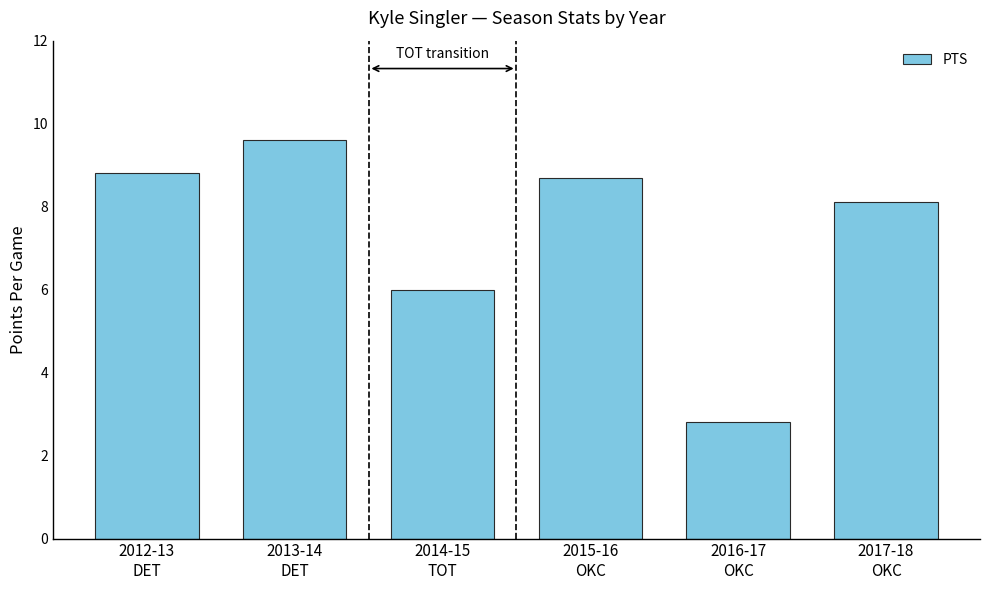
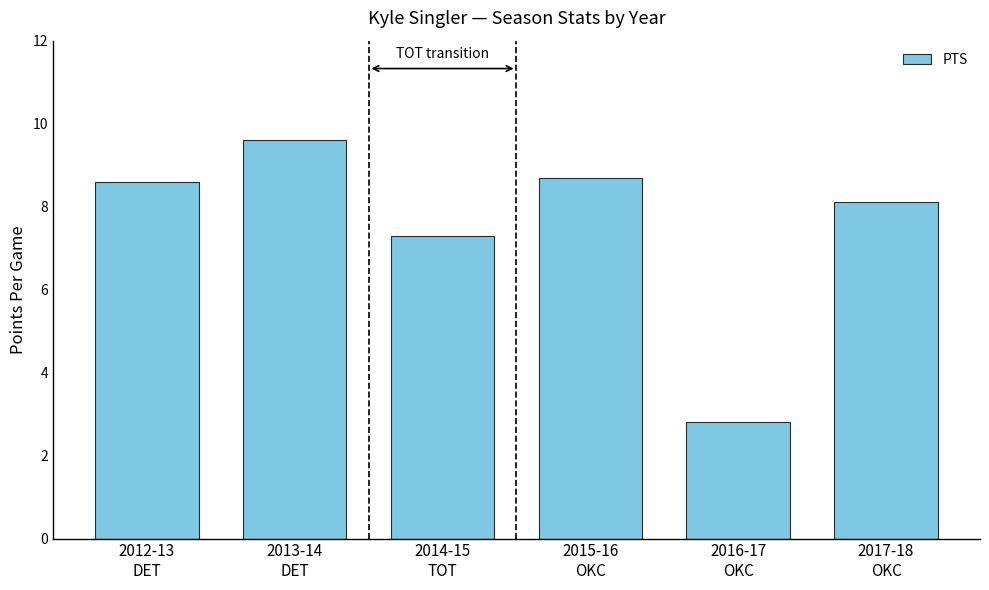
  {
-   "2012-13 DET": 8.8,
+   "2012-13 DET": 8.6,
    "2013-14 DET": 9.6,
-   "2014-15 TOT": 6.0,
+   "2014-15 TOT": 7.3,
    "2015-16 OKC": 8.7,
    "2016-17 OKC": 2.8,
    "2017-18 OKC": 8.1
  }
